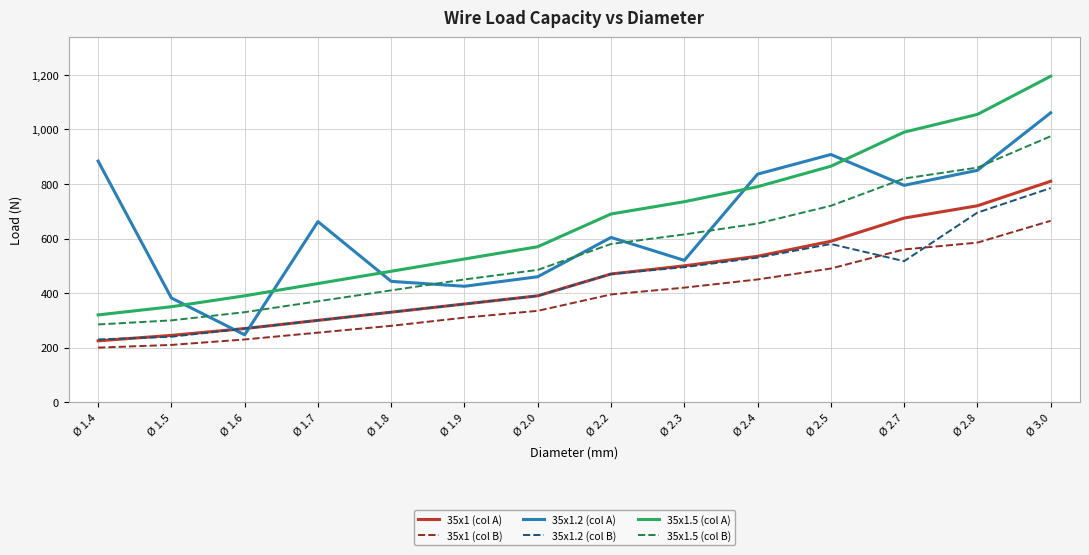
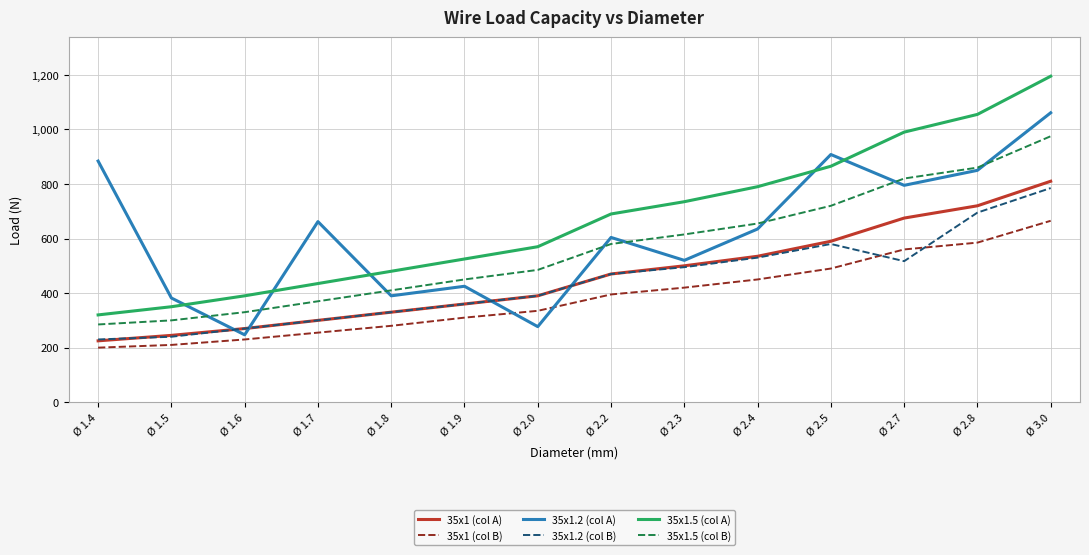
  {
    "35x1.2 (col A)": {
      "Ø 1.4": "880",
      "Ø 1.5": "380",
      "Ø 1.6": "250",
      "Ø 1.7": "660",
-     "Ø 1.8": "440",
+     "Ø 1.8": "390",
      "Ø 1.9": "430",
-     "Ø 2.0": "460",
+     "Ø 2.0": "280",
      "Ø 2.2": "600",
      "Ø 2.3": "520",
-     "Ø 2.4": "840",
+     "Ø 2.4": "640",
      "Ø 2.5": "910",
      "Ø 2.7": "800",
      "Ø 2.8": "850",
      "Ø 3.0": "1,060"
    },
    "35x1.2 (col B)": {
      "Ø 2.5": "580",
      "Ø 2.7": "520",
      "Ø 2.8": "700",
      "Ø 3.0": "790"
    }
  }
